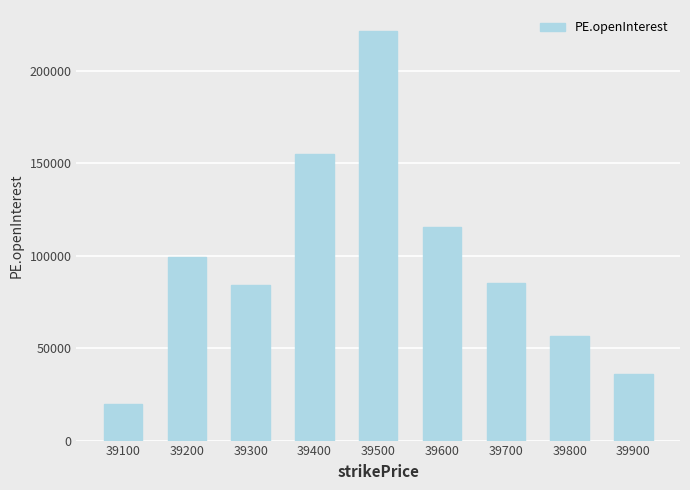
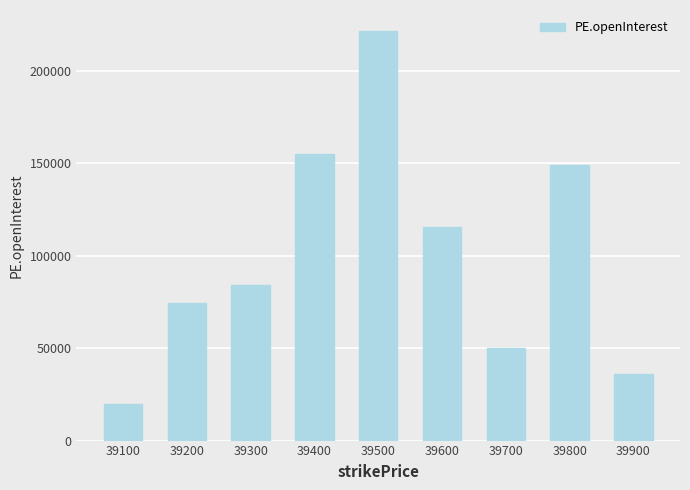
  {
    "39100": 20000,
-   "39200": 100000,
+   "39200": 75000,
    "39300": 84000,
    "39400": 155000,
    "39500": 222000,
    "39600": 116000,
-   "39700": 85000,
-   "39800": 57000,
+   "39700": 50000,
+   "39800": 149000,
    "39900": 36000
  }
